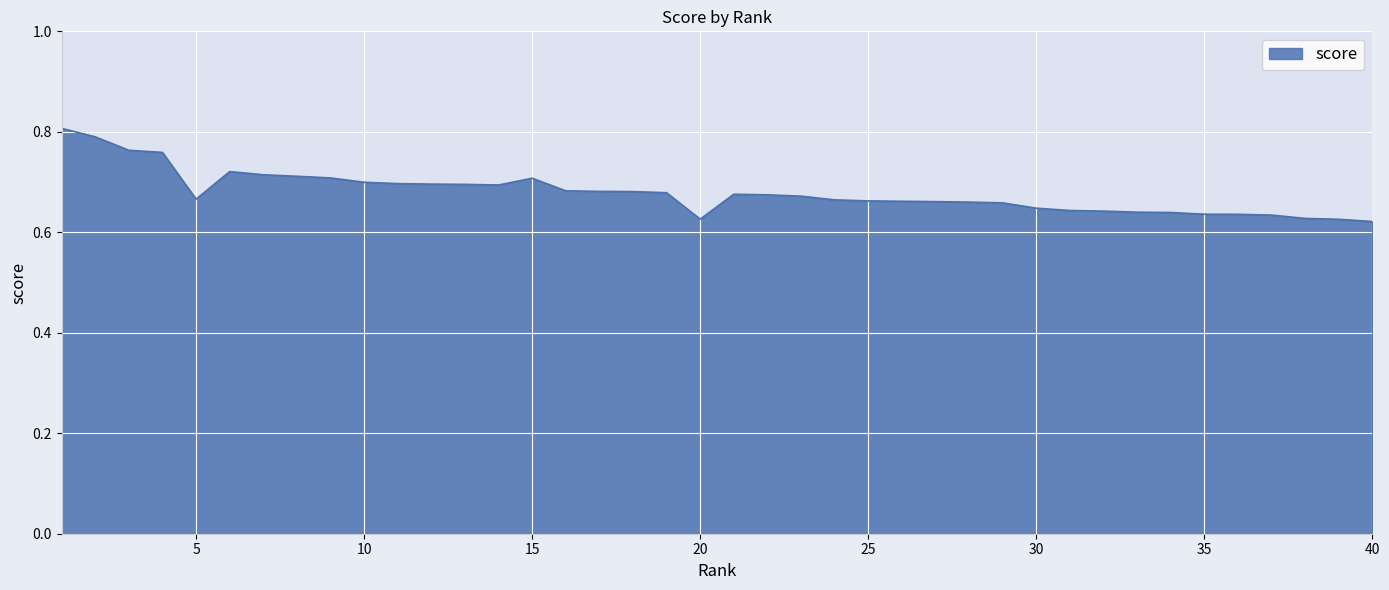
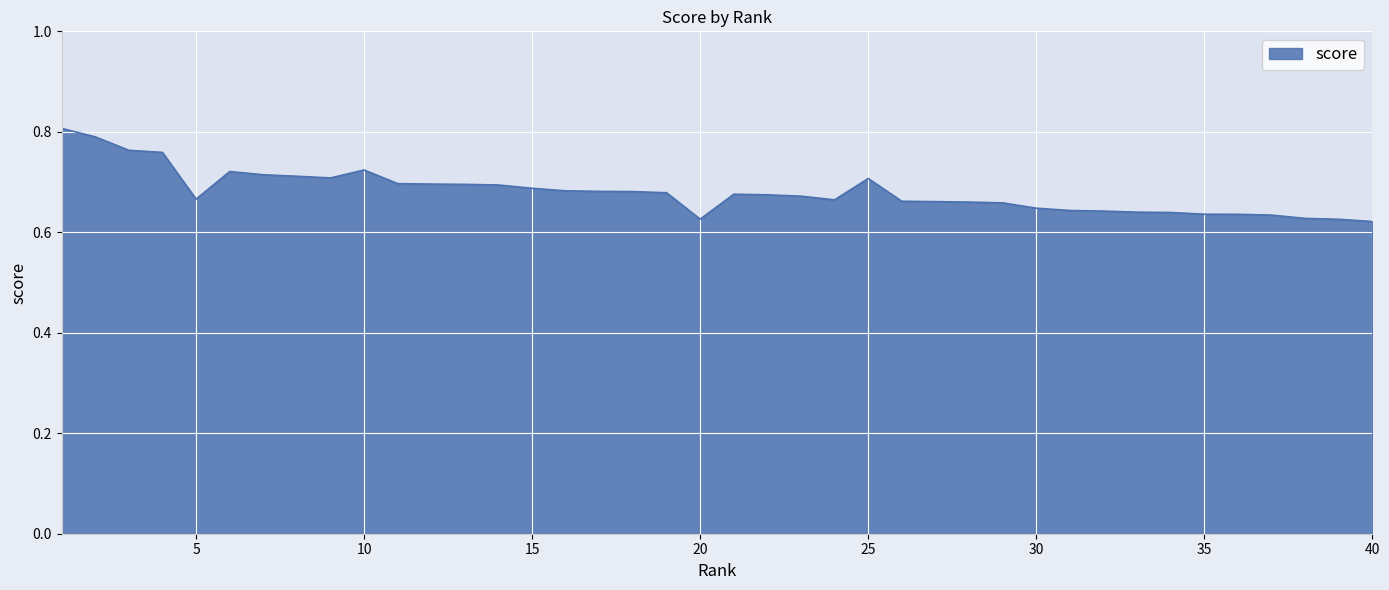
  {
    "5": 0.67,
-   "10": 0.70,
-   "15": 0.71,
+   "10": 0.72,
+   "15": 0.69,
    "20": 0.63,
-   "25": 0.66,
+   "25": 0.71,
    "30": 0.65,
    "35": 0.64,
    "40": 0.62
  }
